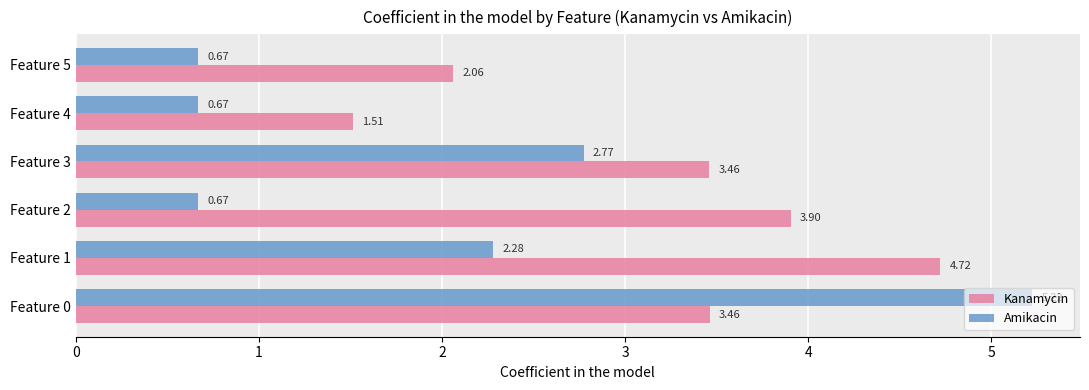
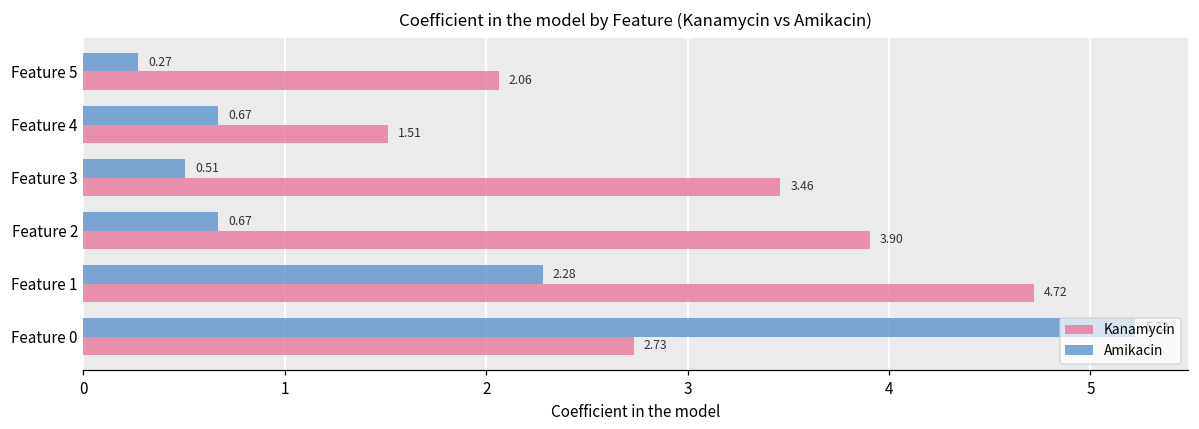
  {
    "Kanamycin": {
      "Feature 5": 2.06,
      "Feature 4": 1.51,
      "Feature 3": 3.46,
      "Feature 2": 3.90,
      "Feature 1": 4.72,
-     "Feature 0": 3.46
+     "Feature 0": 2.73
    },
    "Amikacin": {
-     "Feature 5": 0.67,
+     "Feature 5": 0.27,
      "Feature 4": 0.67,
-     "Feature 3": 2.77,
+     "Feature 3": 0.51,
      "Feature 2": 0.67,
      "Feature 1": 2.28
    }
  }
